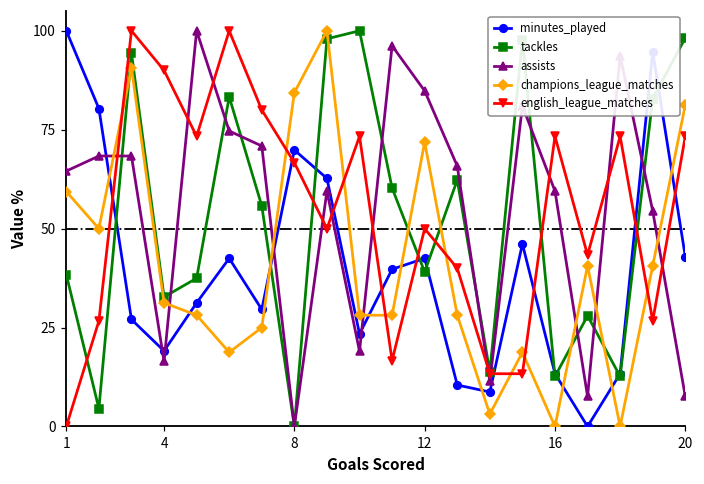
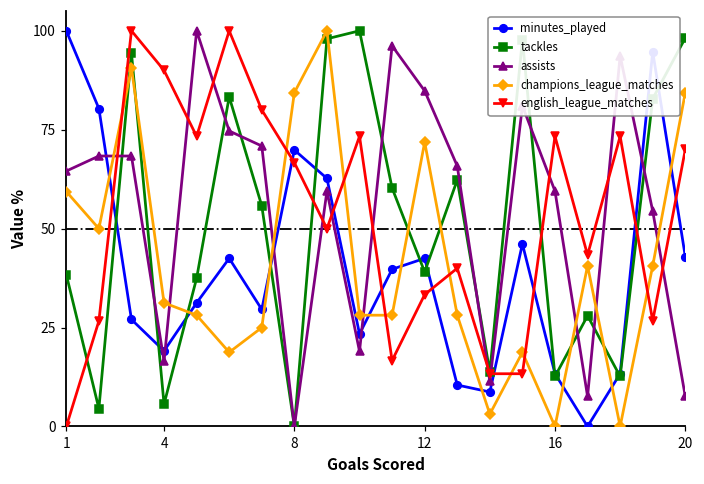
  {
    "minutes_played": {
      "1": 100,
      "4": 19,
      "8": 70,
      "12": 42,
      "20": 43
    },
    "tackles": {
      "1": 38,
-     "4": 33,
+     "4": 6,
      "12": 39,
      "20": 98
    },
    "assists": {
      "1": 65,
      "4": 16,
      "12": 85,
      "16": 59,
      "20": 8
    },
    "champions_league_matches": {
      "1": 59,
      "4": 31,
      "8": 84,
      "12": 72,
      "16": 0,
-     "20": 81
+     "20": 84
    },
    "english_league_matches": {
      "1": 0,
      "4": 90,
      "8": 67,
-     "12": 50,
+     "12": 33,
      "16": 73,
-     "20": 73
+     "20": 70
    }
  }
